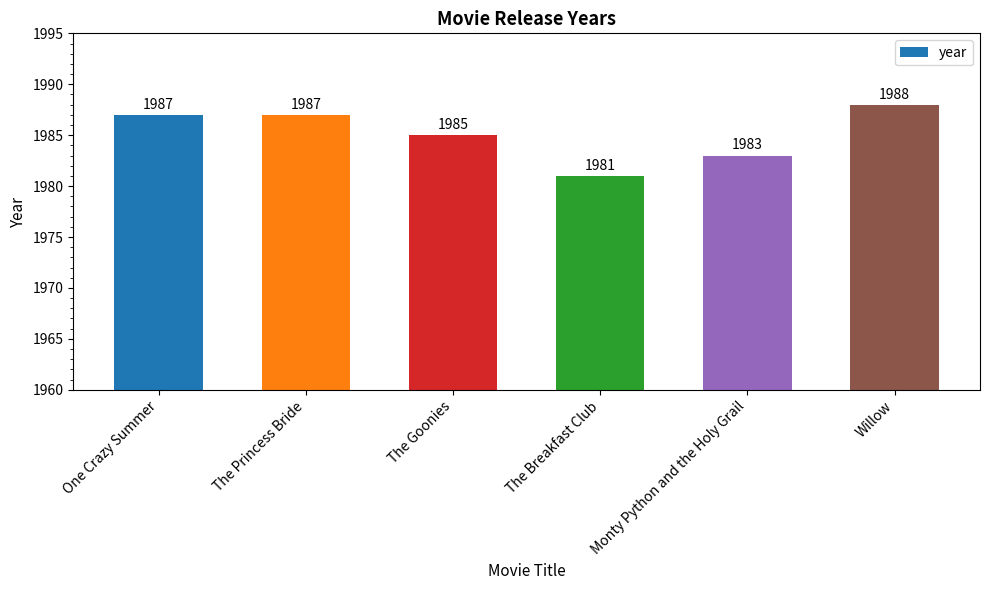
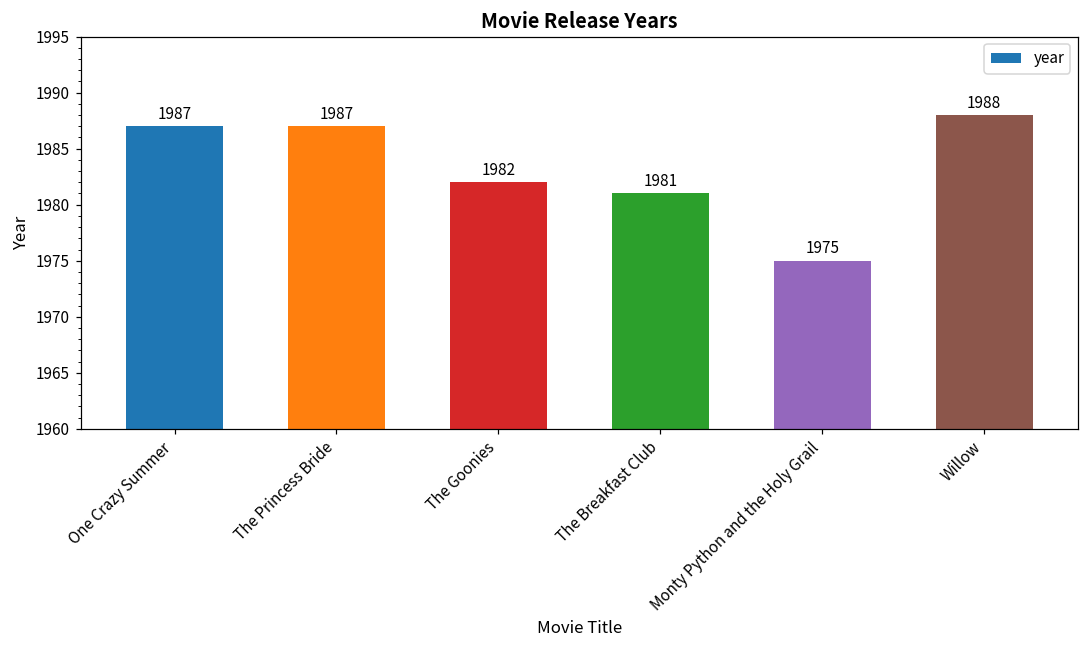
  {
    "One Crazy Summer": 1987,
    "The Princess Bride": 1987,
-   "The Goonies": 1985,
+   "The Goonies": 1982,
    "The Breakfast Club": 1981,
-   "Monty Python and the Holy Grail": 1983,
+   "Monty Python and the Holy Grail": 1975,
    "Willow": 1988
  }
